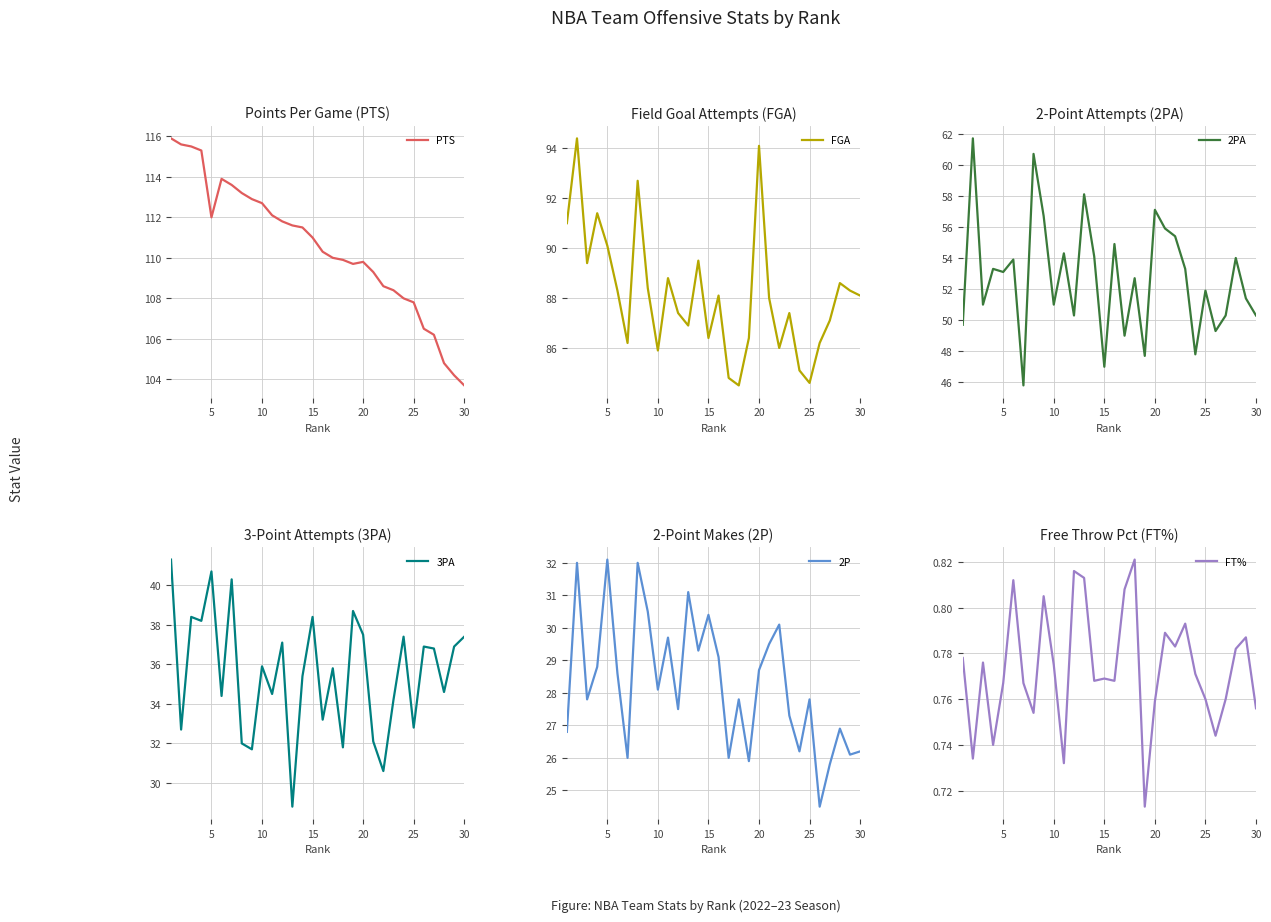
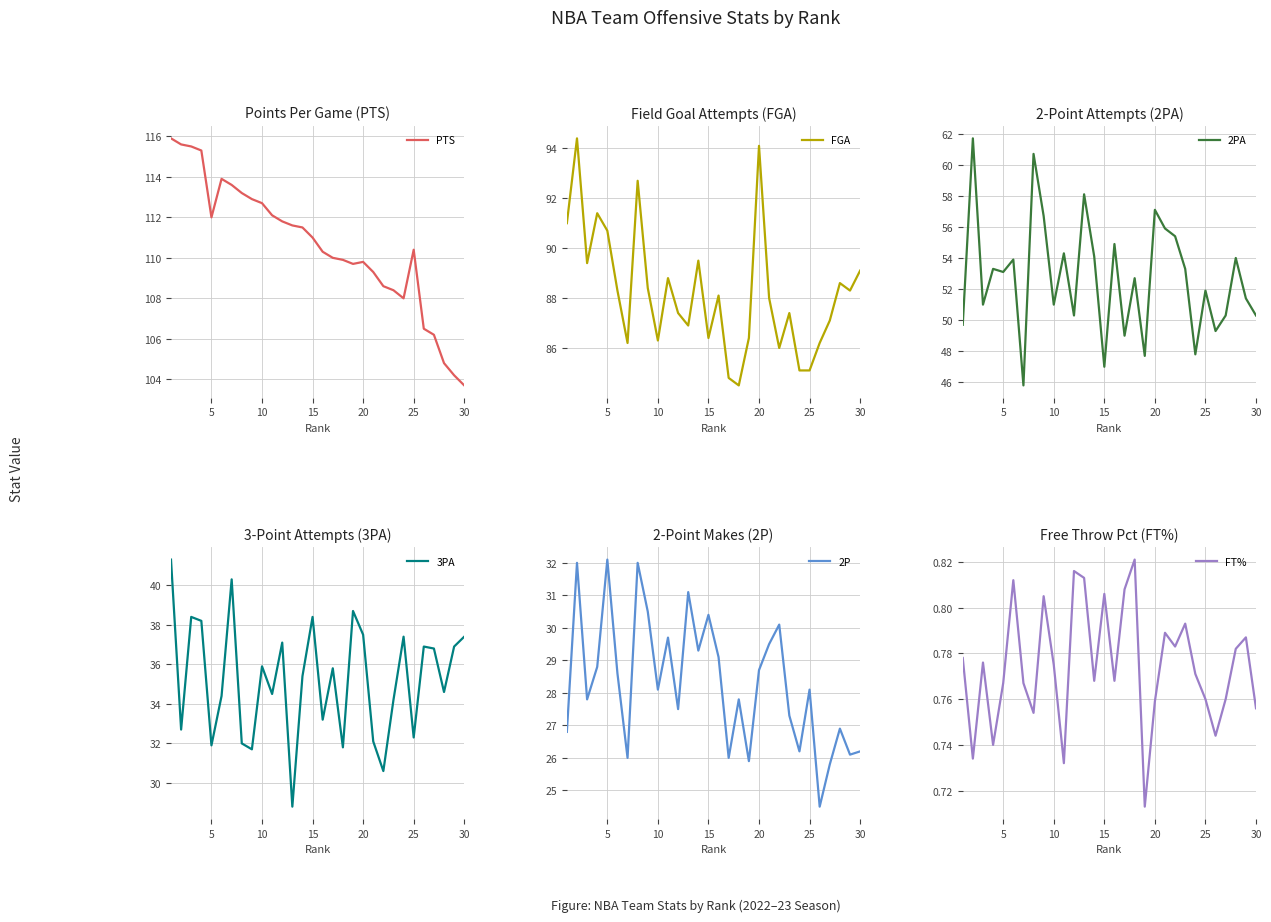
  {
    "Points Per Game (PTS)": {
      "5": 112.0,
      "10": 112.7,
      "15": 111.0,
      "20": 109.8,
-     "25": 107.8,
+     "25": 110.4,
      "30": 103.7
    },
    "Field Goal Attempts (FGA)": {
-     "5": 90.1,
-     "10": 85.9,
+     "5": 90.7,
+     "10": 86.3,
      "15": 86.4,
      "20": 94.1,
-     "25": 84.6,
-     "30": 88.1
+     "25": 85.1,
+     "30": 89.1
    },
    "2-Point Attempts (2PA)": {
      "5": 53.1,
      "10": 51.0,
      "15": 47.0,
      "20": 57.1,
      "25": 51.9,
      "30": 50.3
    },
    "3-Point Attempts (3PA)": {
-     "5": 40.7,
+     "5": 31.9,
      "10": 35.9,
      "15": 38.4,
      "20": 37.5,
-     "25": 32.8,
+     "25": 32.3,
      "30": 37.4
    },
    "2-Point Makes (2P)": {
      "5": 32.1,
      "10": 28.1,
      "15": 30.4,
      "20": 28.7,
-     "25": 27.8,
+     "25": 28.1,
      "30": 26.2
    },
    "Free Throw Pct (FT%)": {
      "5": 0.767,
      "10": 0.775,
-     "15": 0.769,
+     "15": 0.806,
      "20": 0.759,
      "25": 0.760,
      "30": 0.756
    }
  }
